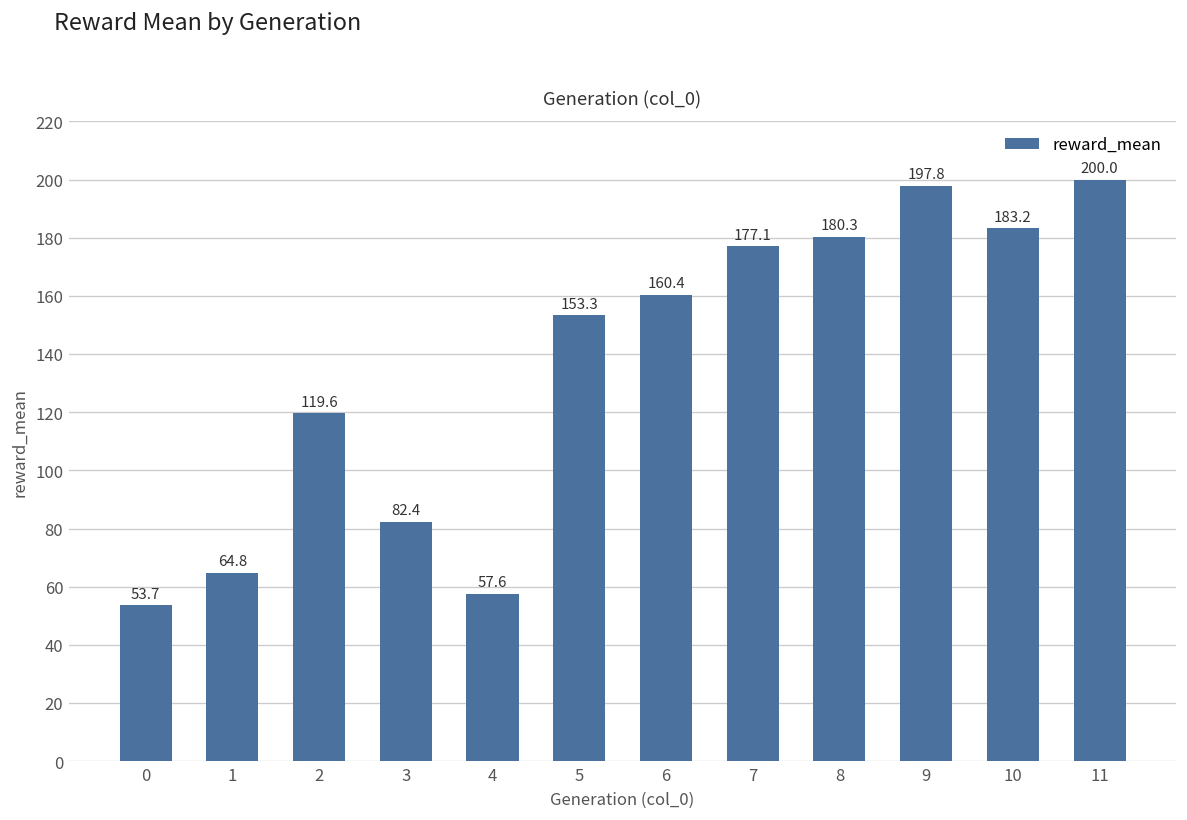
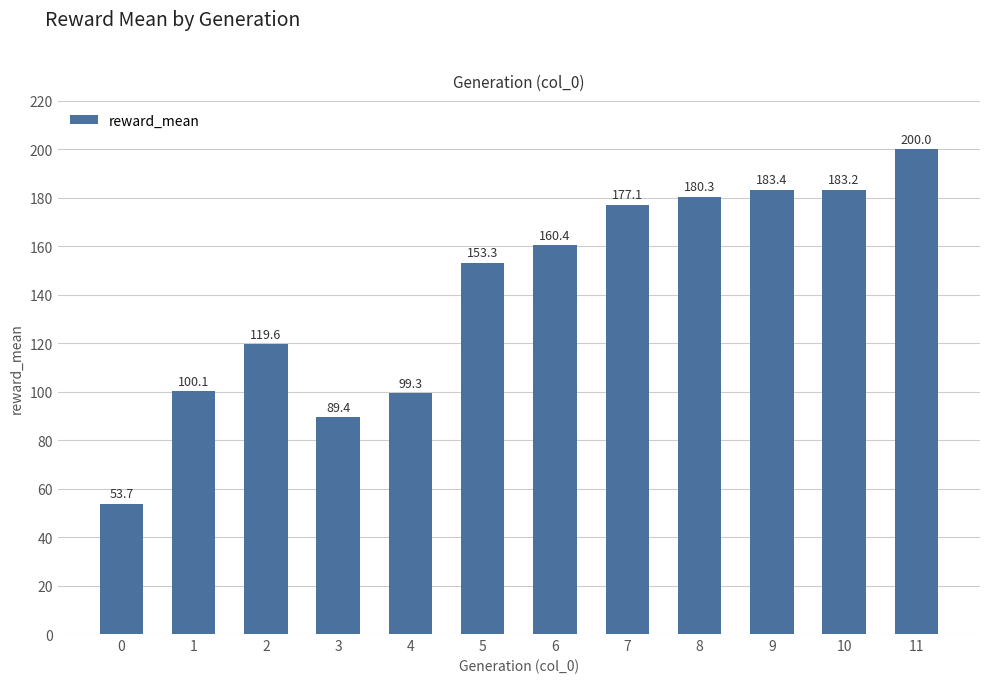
  {
    "0": 53.7,
-   "1": 64.8,
+   "1": 100.1,
    "2": 119.6,
-   "3": 82.4,
-   "4": 57.6,
+   "3": 89.4,
+   "4": 99.3,
    "5": 153.3,
    "6": 160.4,
    "7": 177.1,
    "8": 180.3,
-   "9": 197.8,
+   "9": 183.4,
    "10": 183.2,
    "11": 200.0
  }
